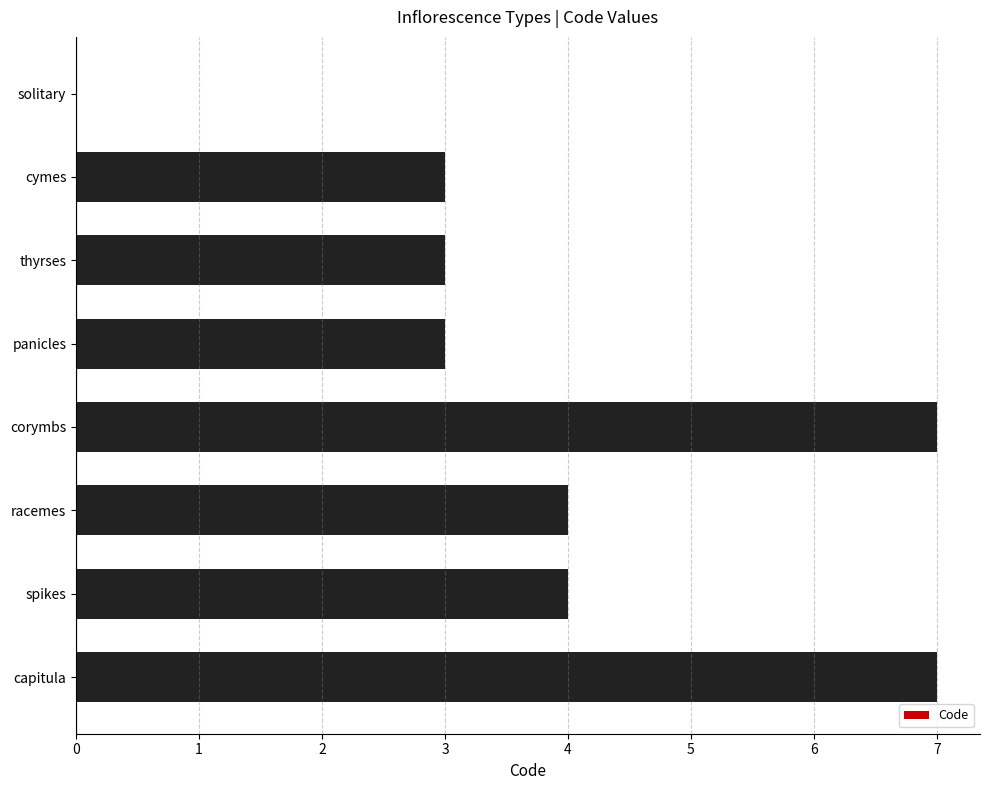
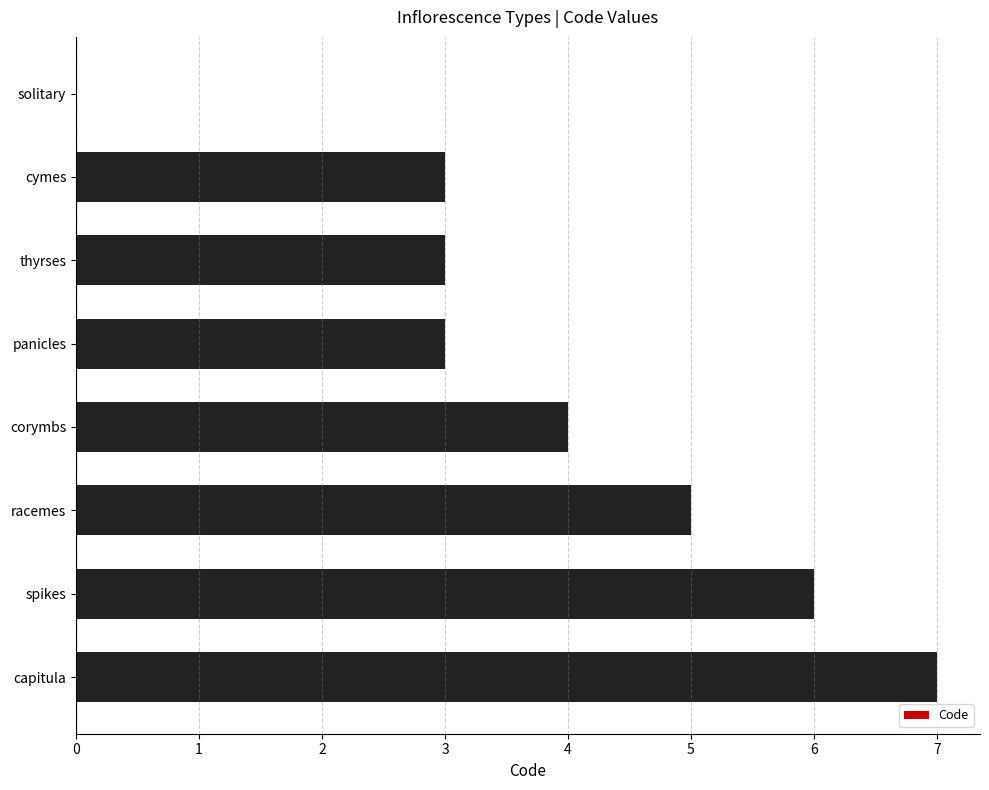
  {
    "solitary": 0,
    "cymes": 3,
    "thyrses": 3,
    "panicles": 3,
-   "corymbs": 7,
-   "racemes": 4,
-   "spikes": 4,
+   "corymbs": 4,
+   "racemes": 5,
+   "spikes": 6,
    "capitula": 7
  }
